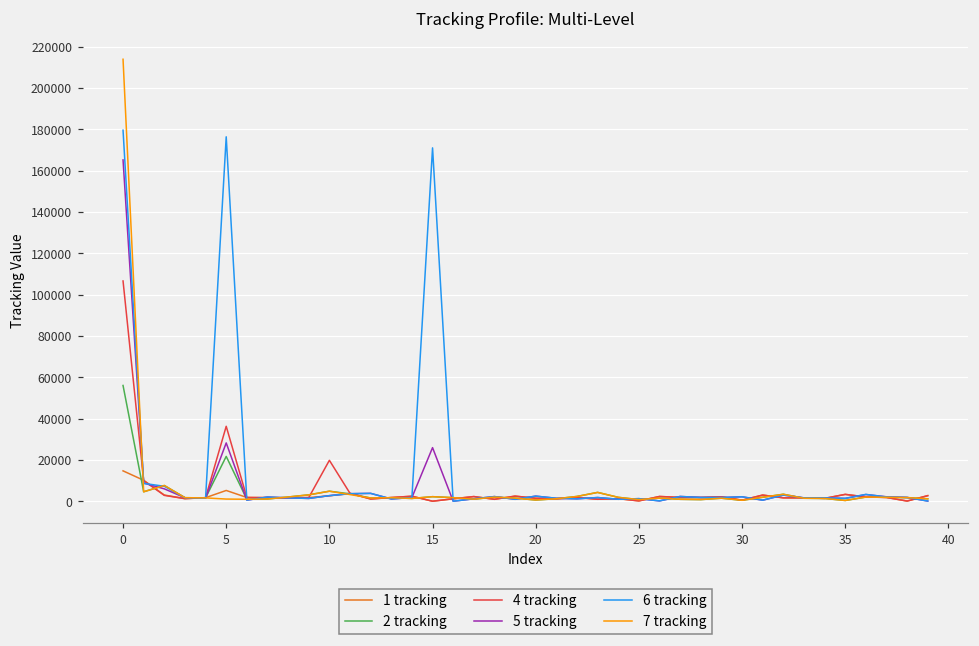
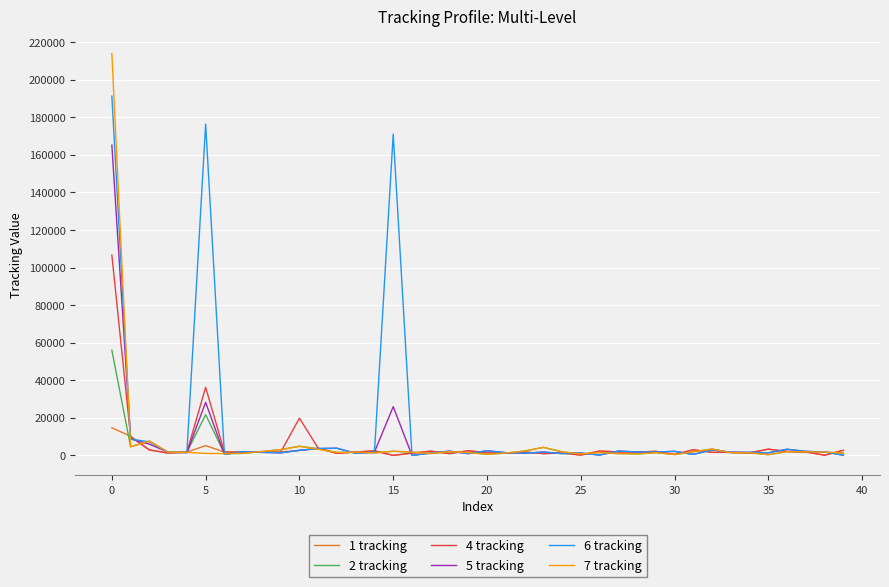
  {
    "2 tracking": {
      "0": 56000,
      "5": 22000
    },
    "4 tracking": {
      "0": 107000,
      "5": 36000,
      "10": 20000
    },
    "5 tracking": {
      "0": 165000,
      "5": 28000,
      "15": 26000
    },
    "6 tracking": {
-     "0": 180000,
+     "0": 191000,
      "5": 176000,
      "15": 171000
    }
  }
